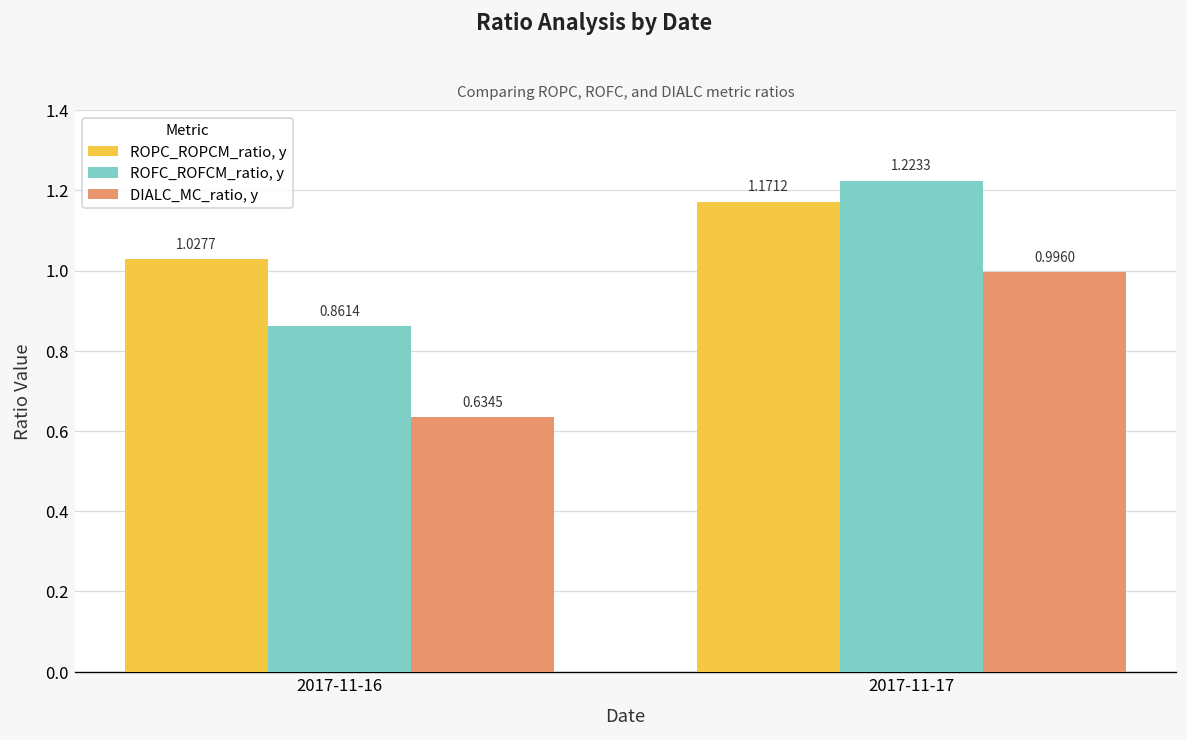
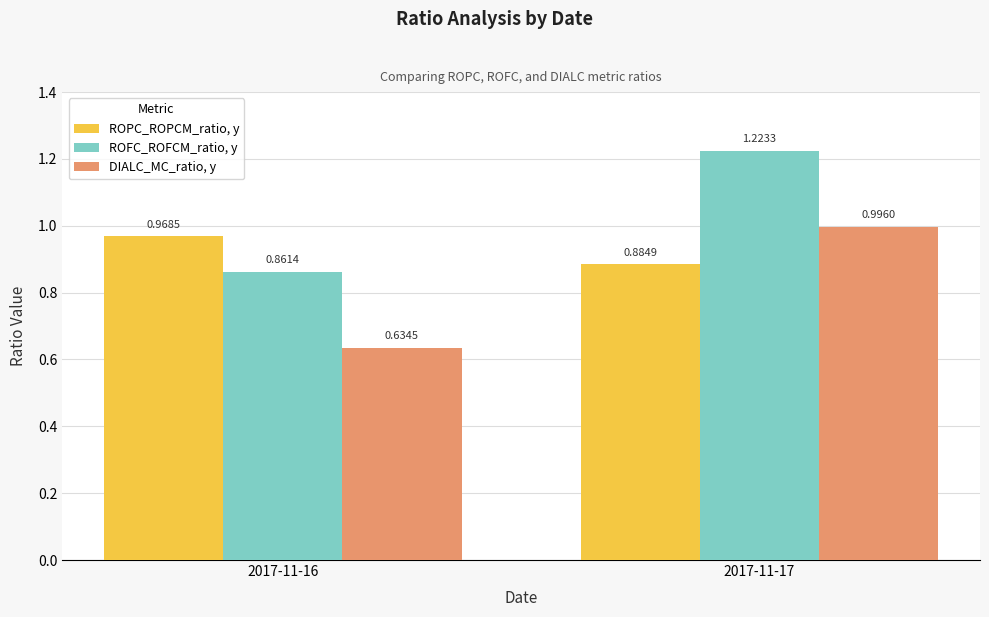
  {
    "ROPC_ROPCM_ratio, y": {
-     "2017-11-16": 1.0277,
-     "2017-11-17": 1.1712
+     "2017-11-16": 0.9685,
+     "2017-11-17": 0.8849
    },
    "ROFC_ROFCM_ratio, y": {
      "2017-11-16": 0.8614,
      "2017-11-17": 1.2233
    },
    "DIALC_MC_ratio, y": {
      "2017-11-16": 0.6345,
      "2017-11-17": 0.9960
    }
  }
